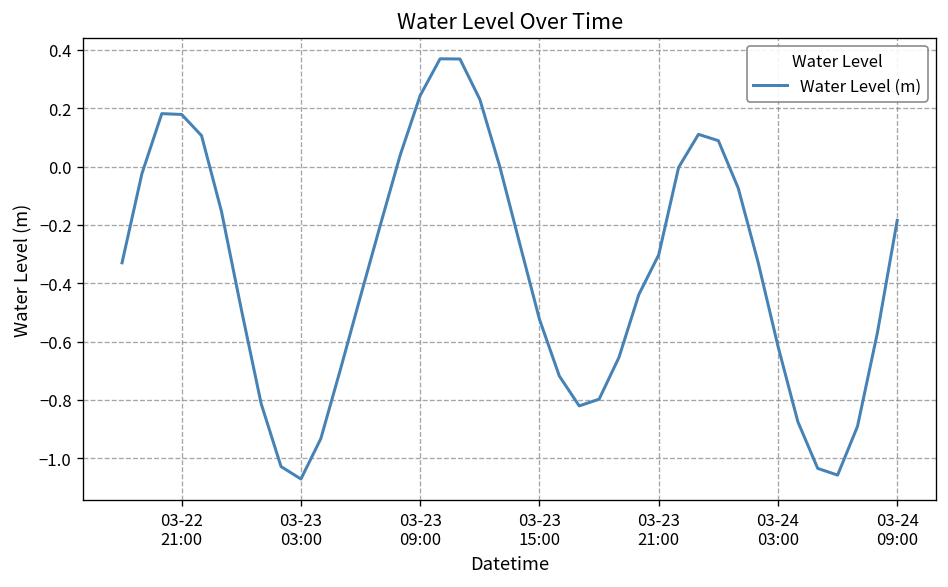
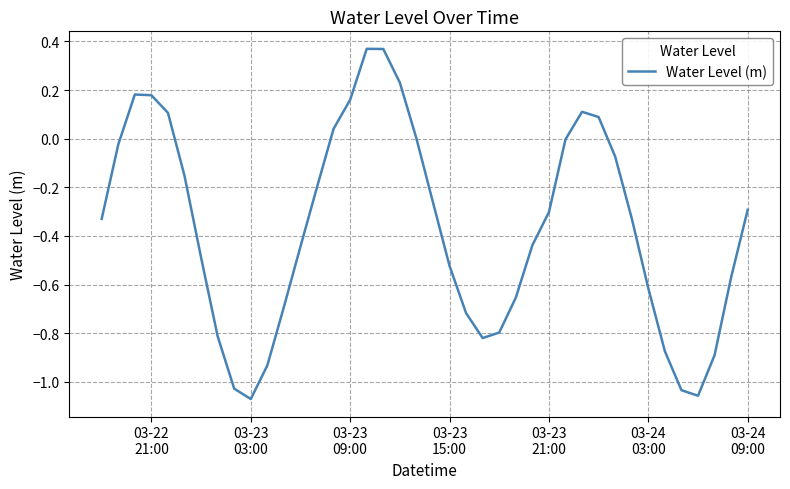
  {
    "03-22 21:00": 0.18,
    "03-23 03:00": -1.07,
-   "03-23 09:00": 0.24,
+   "03-23 09:00": 0.16,
    "03-23 15:00": -0.52,
    "03-23 21:00": -0.30,
    "03-24 03:00": -0.62,
-   "03-24 09:00": -0.18
+   "03-24 09:00": -0.29
  }
